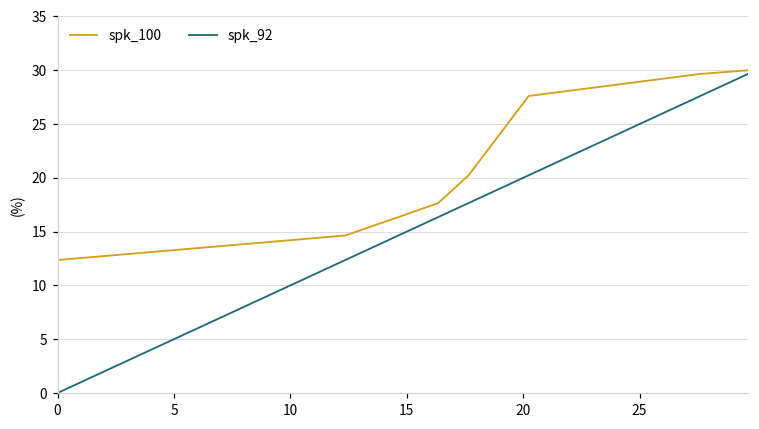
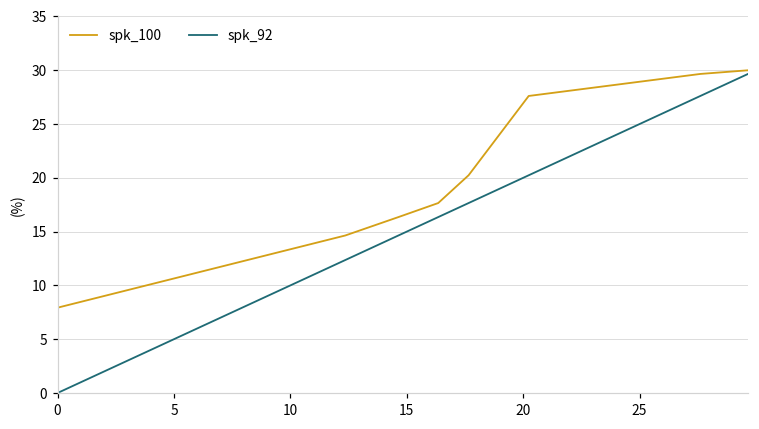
  {
    "spk_100": {
-     "0": 12
+     "0": 8
    },
    "spk_92": {
      "0": 0
    }
  }
